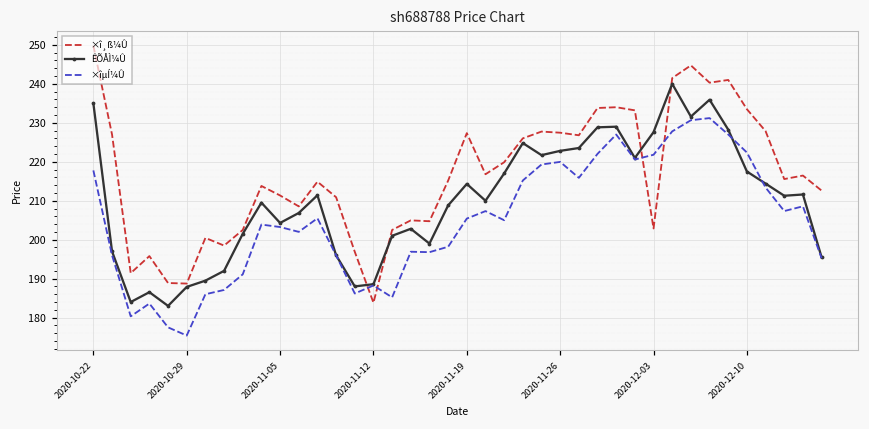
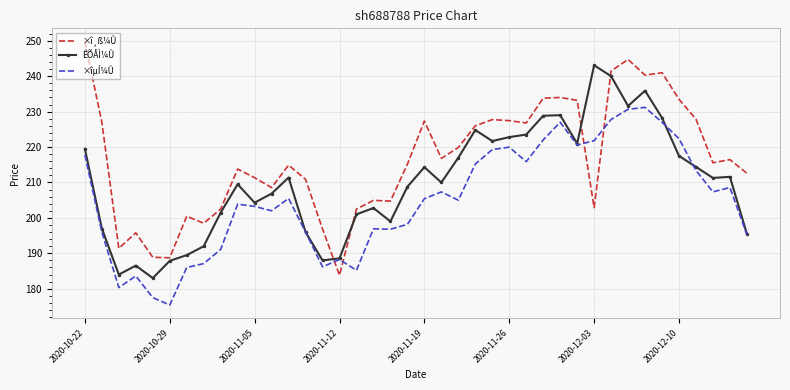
  {
    "×î¸ß¼Û": {
      "2020-10-29": 189,
      "2020-11-05": 211,
      "2020-11-12": 184,
      "2020-11-19": 227,
      "2020-11-26": 227,
      "2020-12-03": 203,
      "2020-12-10": 233
    },
    "ÊÕÅÌ¼Û": {
-     "2020-10-22": 235,
+     "2020-10-22": 220,
      "2020-10-29": 188,
      "2020-11-05": 204,
      "2020-11-19": 214,
      "2020-11-26": 223,
-     "2020-12-03": 228,
+     "2020-12-03": 243,
      "2020-12-10": 218
    },
    "×îµÍ¼Û": {
      "2020-10-22": 218,
      "2020-10-29": 175,
      "2020-11-05": 203,
      "2020-11-19": 205,
      "2020-11-26": 220,
      "2020-12-03": 222,
      "2020-12-10": 222
    }
  }
